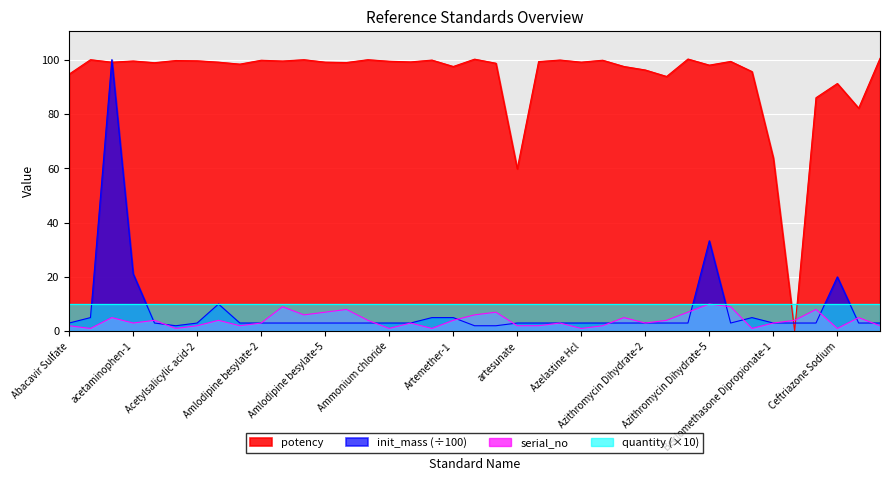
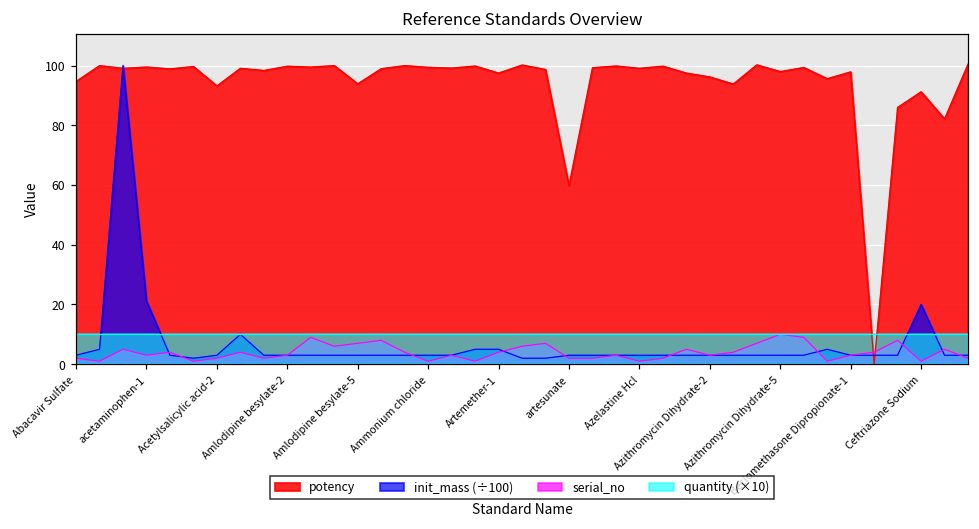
  {
    "potency": {
      "Abacavir Sulfate": 95,
      "acetaminophen-1": 100,
-     "Acetylsalicylic acid-2": 100,
+     "Acetylsalicylic acid-2": 93,
      "Amlodipine besylate-2": 100,
-     "Amlodipine besylate-5": 99,
+     "Amlodipine besylate-5": 94,
      "Ammonium chloride": 99,
      "Artemether-1": 98,
      "artesunate": 60,
      "Azelastine Hcl": 99,
      "Azithromycin Dihydrate-2": 96,
      "Azithromycin Dihydrate-5": 98,
-     "Beclomethasone Dipropionate-1": 64,
+     "Beclomethasone Dipropionate-1": 98,
      "Ceftriazone Sodium": 91
    },
    "init_mass (÷100)": {
      "Abacavir Sulfate": 3,
      "acetaminophen-1": 21,
      "Acetylsalicylic acid-2": 3,
      "Amlodipine besylate-5": 3,
      "Ammonium chloride": 3,
      "Artemether-1": 5,
      "artesunate": 3,
      "Azelastine Hcl": 3,
-     "Azithromycin Dihydrate-5": 33,
+     "Azithromycin Dihydrate-5": 3,
      "Ceftriazone Sodium": 20
    },
    "serial_no": {
      "Abacavir Sulfate": 2,
      "acetaminophen-1": 3,
      "Acetylsalicylic acid-2": 2,
      "Amlodipine besylate-5": 7,
      "Ammonium chloride": 1,
      "Artemether-1": 4,
      "artesunate": 2,
      "Azelastine Hcl": 1,
      "Ceftriazone Sodium": 1
    },
    "quantity (×10)": {
      "Abacavir Sulfate": 10,
      "acetaminophen-1": 10,
      "Acetylsalicylic acid-2": 10,
      "Amlodipine besylate-2": 10,
      "Amlodipine besylate-5": 10,
      "Ammonium chloride": 10,
      "Artemether-1": 10,
      "artesunate": 10,
      "Azelastine Hcl": 10,
      "Azithromycin Dihydrate-2": 10,
      "Beclomethasone Dipropionate-1": 10,
      "Ceftriazone Sodium": 10
    }
  }
